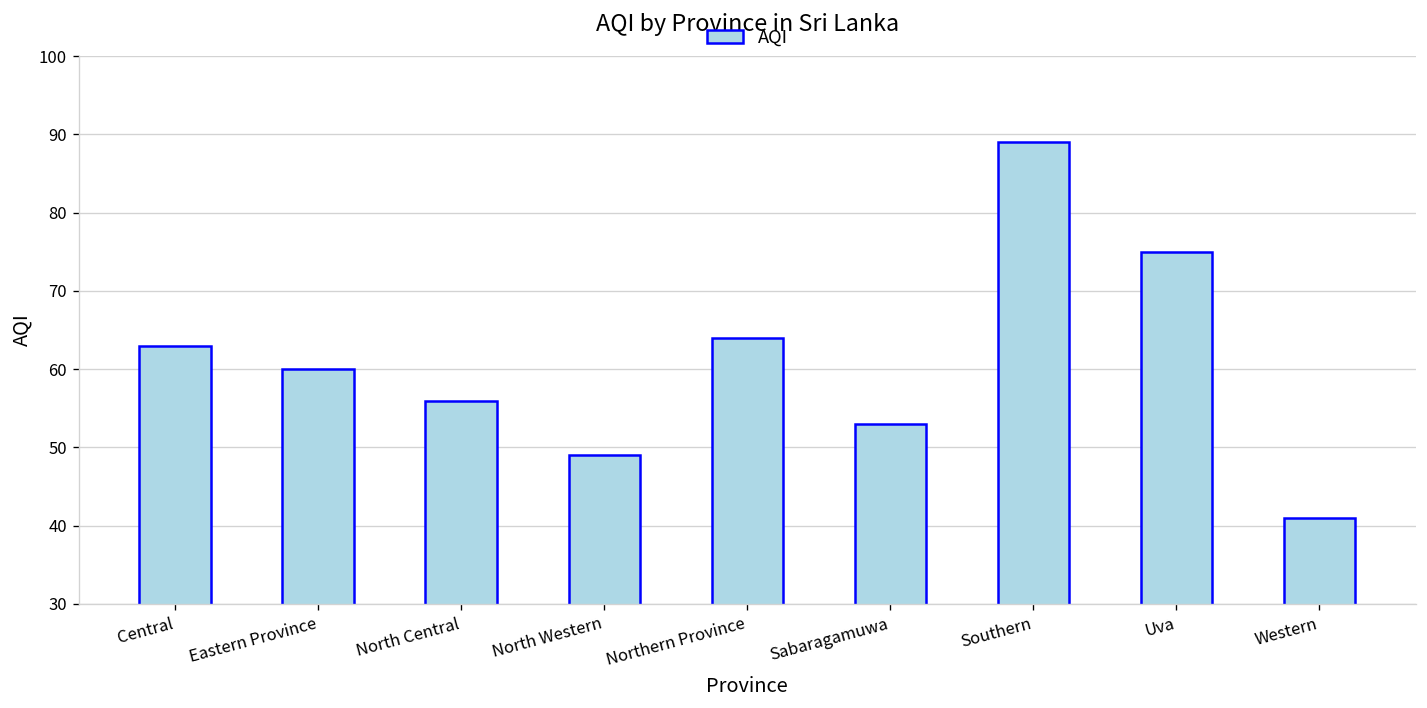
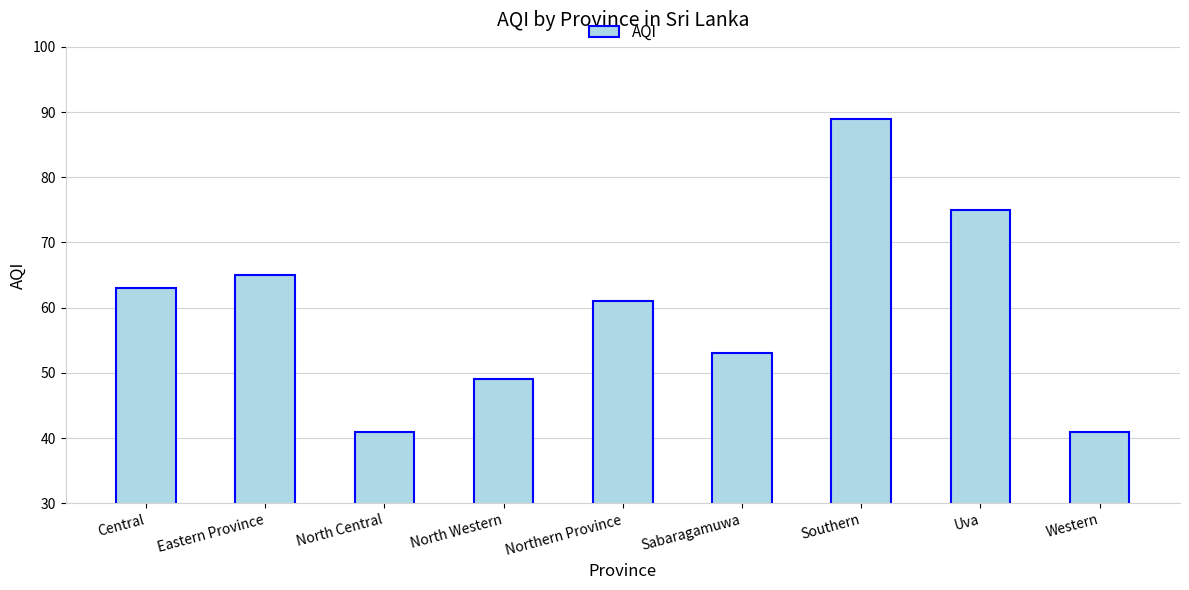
  {
    "Central": 63,
-   "Eastern Province": 60,
-   "North Central": 56,
+   "Eastern Province": 65,
+   "North Central": 41,
    "North Western": 49,
-   "Northern Province": 64,
+   "Northern Province": 61,
    "Sabaragamuwa": 53,
    "Southern": 89,
    "Uva": 75,
    "Western": 41
  }
